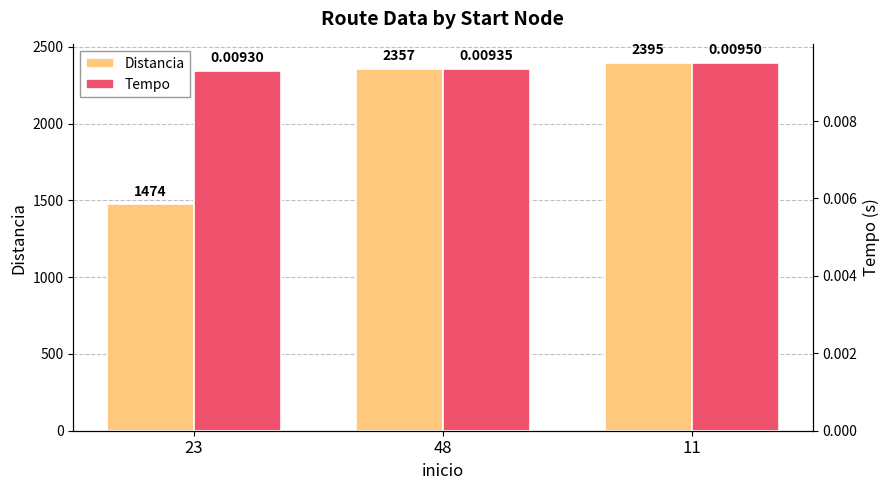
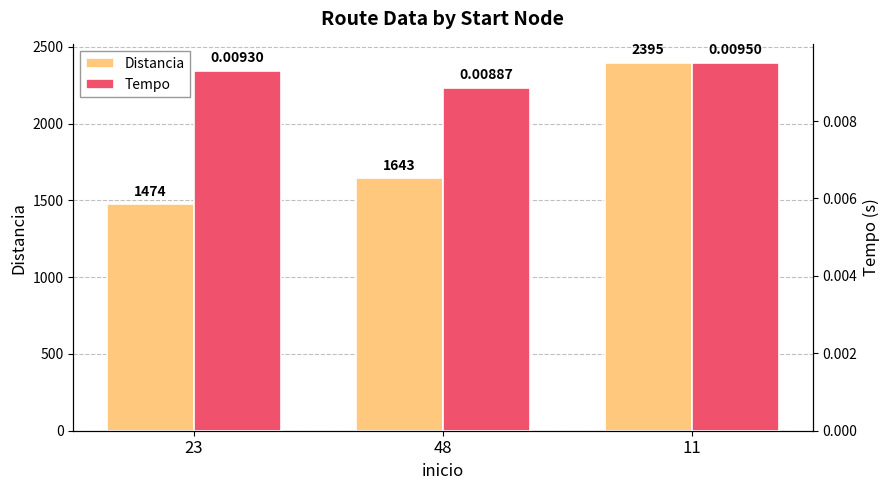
  {
    "Distancia": {
      "23": 1474,
-     "48": 2357,
+     "48": 1643,
      "11": 2395
    },
    "Tempo": {
      "23": 0.00930,
-     "48": 0.00935,
+     "48": 0.00887,
      "11": 0.00950
    }
  }
